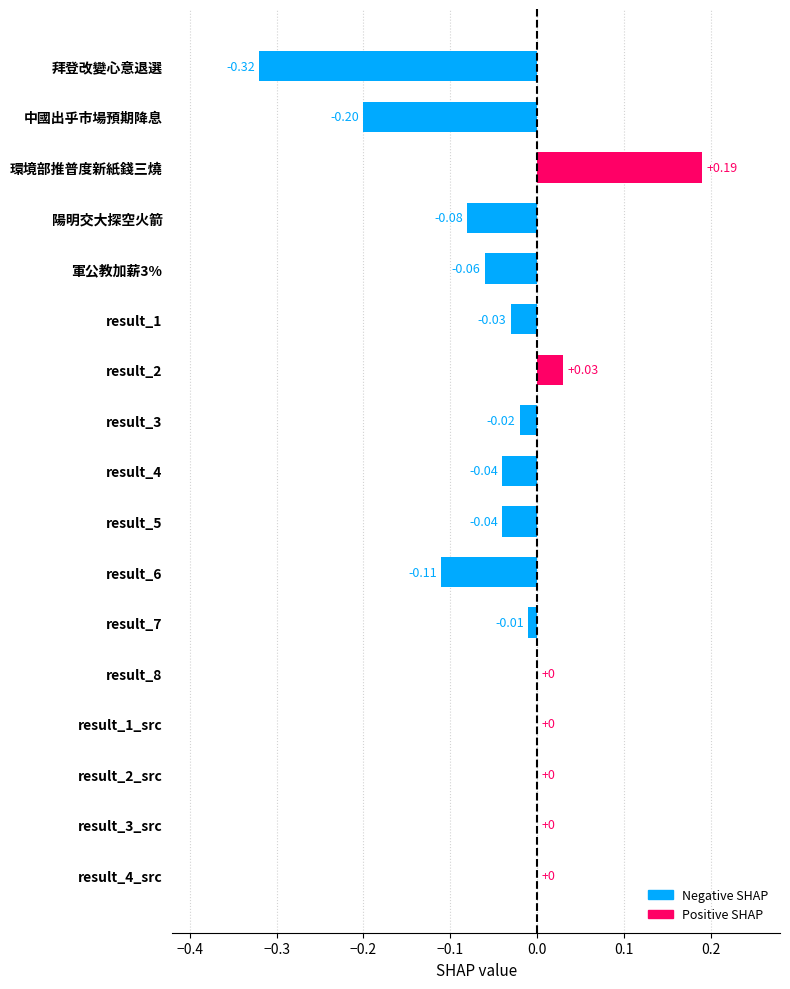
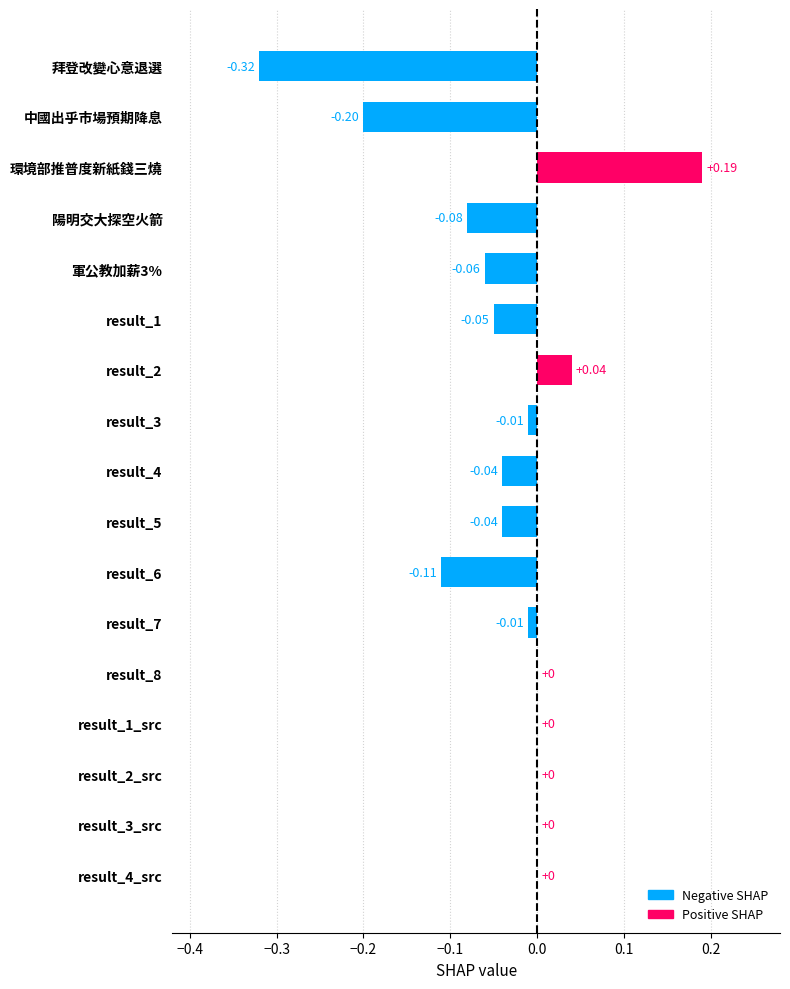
  {
    "拜登改變心意退選": "-0.32",
    "中國出乎市場預期降息": "-0.20",
    "環境部推普度新紙錢三燒": "+0.19",
    "陽明交大探空火箭": "-0.08",
    "軍公教加薪3%": "-0.06",
-   "result_1": "-0.03",
-   "result_2": "+0.03",
-   "result_3": "-0.02",
+   "result_1": "-0.05",
+   "result_2": "+0.04",
+   "result_3": "-0.01",
    "result_4": "-0.04",
    "result_5": "-0.04",
    "result_6": "-0.11",
    "result_7": "-0.01",
    "result_8": "+0",
    "result_1_src": "+0",
    "result_2_src": "+0",
    "result_3_src": "+0",
    "result_4_src": "+0"
  }
